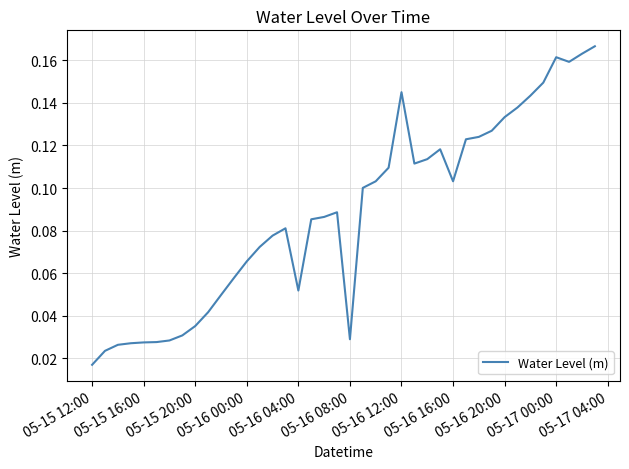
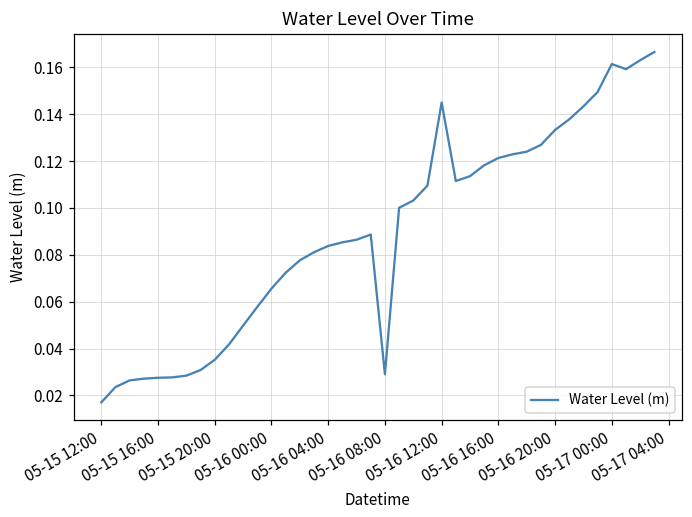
  {
    "05-15 12:00": 0.017,
    "05-15 16:00": 0.028,
    "05-15 20:00": 0.035,
    "05-16 00:00": 0.066,
-   "05-16 04:00": 0.052,
+   "05-16 04:00": 0.084,
    "05-16 08:00": 0.029,
    "05-16 12:00": 0.145,
-   "05-16 16:00": 0.103,
+   "05-16 16:00": 0.121,
    "05-16 20:00": 0.133,
    "05-17 00:00": 0.161
  }
